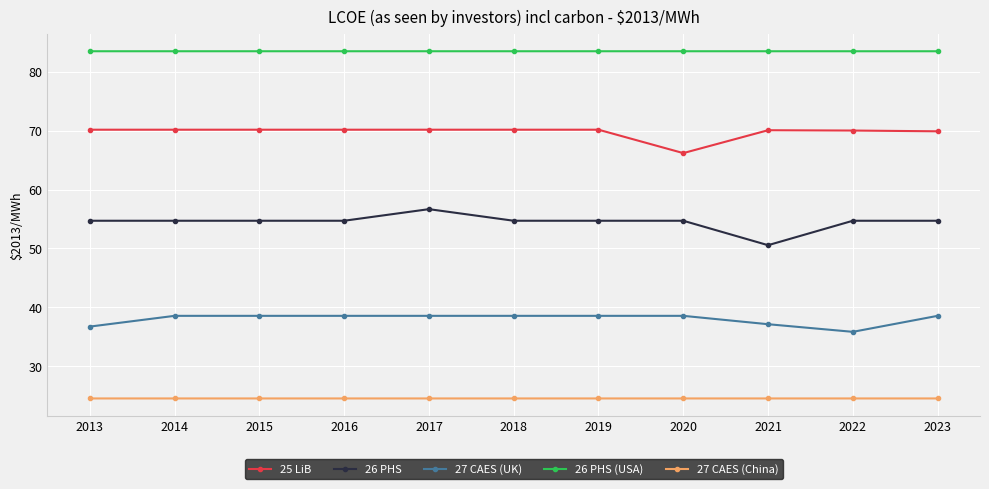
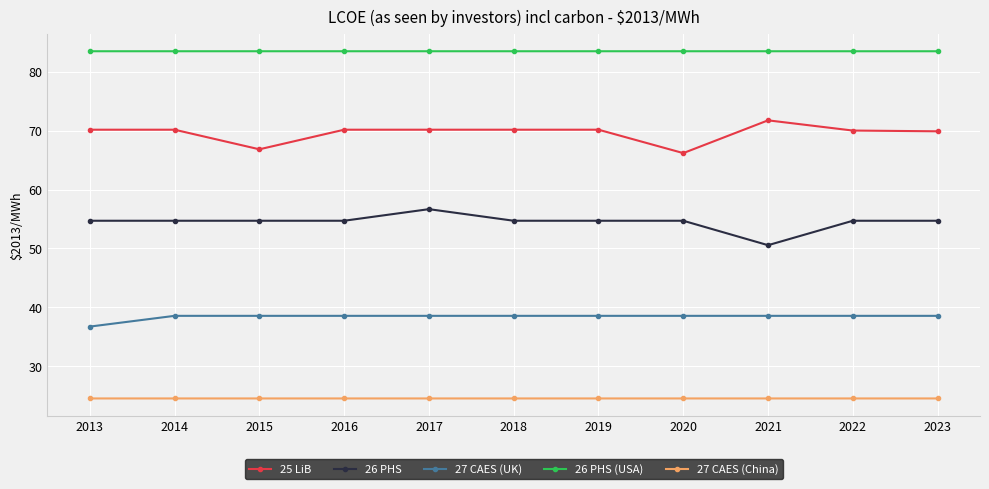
  {
    "25 LiB": {
      "2013": 70,
      "2014": 70,
-     "2015": 70,
+     "2015": 67,
      "2016": 70,
      "2017": 70,
      "2018": 70,
      "2019": 70,
      "2020": 66,
-     "2021": 70,
+     "2021": 72,
      "2022": 70,
      "2023": 70
    },
    "26 PHS": {
      "2013": 55,
      "2014": 55,
      "2015": 55,
      "2016": 55,
      "2017": 57,
      "2018": 55,
      "2019": 55,
      "2020": 55,
      "2021": 51,
      "2022": 55,
      "2023": 55
    },
    "27 CAES (UK)": {
      "2013": 37,
      "2014": 39,
      "2015": 39,
      "2016": 39,
      "2017": 39,
      "2018": 39,
      "2019": 39,
      "2020": 39,
-     "2021": 37,
-     "2022": 36,
+     "2021": 39,
+     "2022": 39,
      "2023": 39
    },
    "26 PHS (USA)": {
      "2013": 83,
      "2014": 83,
      "2015": 83,
      "2016": 83,
      "2017": 83,
      "2018": 83,
      "2019": 83,
      "2020": 83,
      "2021": 83,
      "2022": 83,
      "2023": 83
    },
    "27 CAES (China)": {
      "2013": 25,
      "2014": 25,
      "2015": 25,
      "2016": 25,
      "2017": 25,
      "2018": 25,
      "2019": 25,
      "2020": 25,
      "2021": 25,
      "2022": 25,
      "2023": 25
    }
  }
